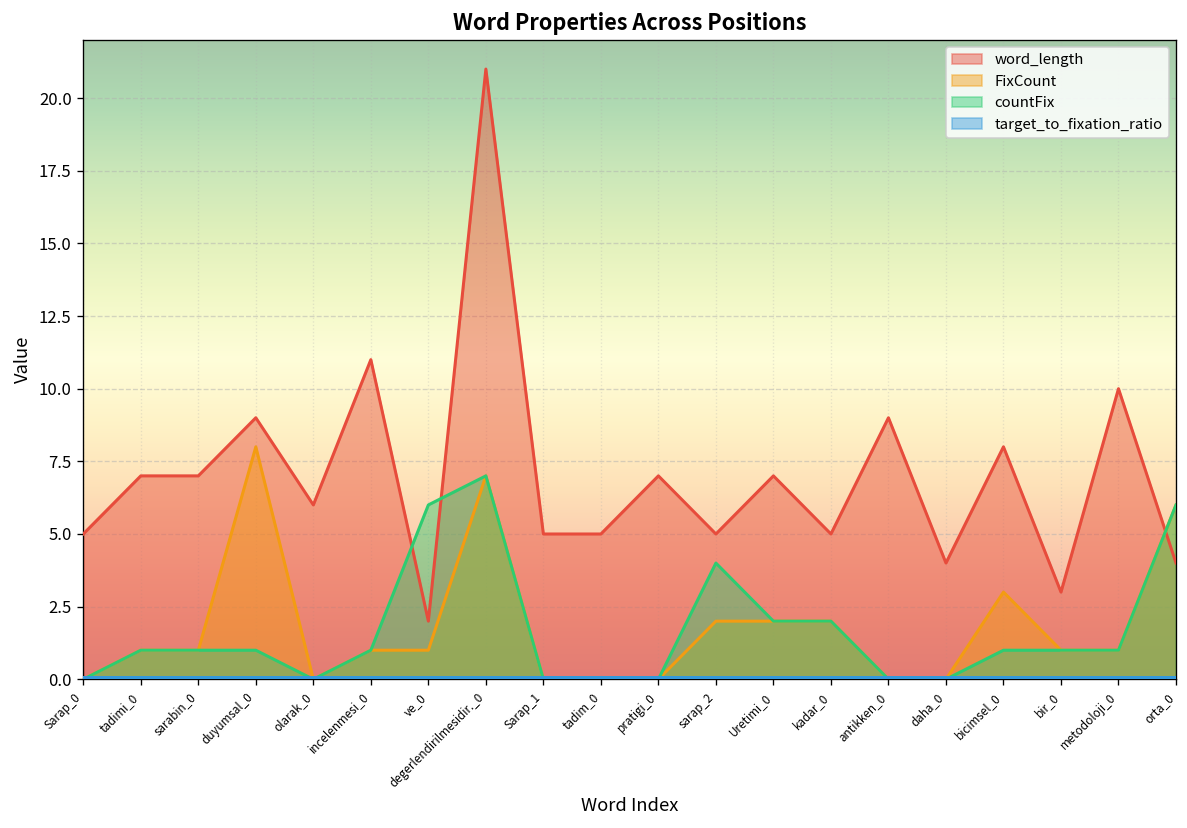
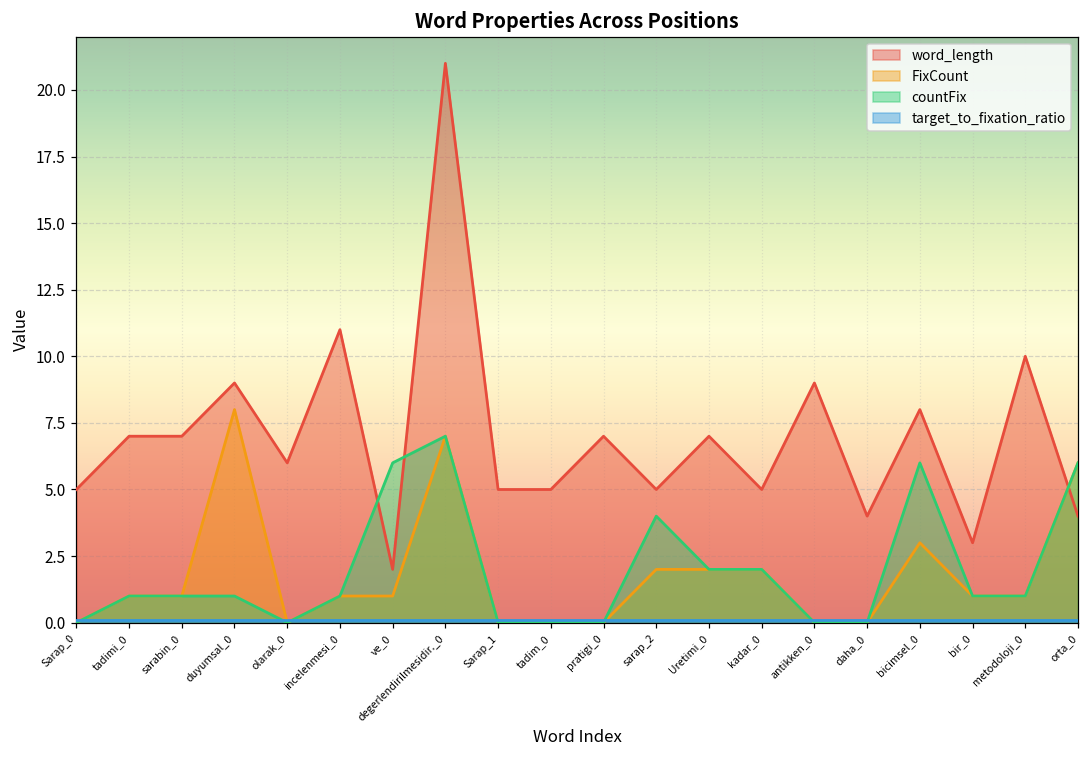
  {
    "word_length": {
      "Sarap_0": 5,
      "tadimi_0": 7,
      "sarabin_0": 7,
      "duyumsal_0": 9,
      "olarak_0": 6,
      "incelenmesi_0": 11,
      "ve_0": 2,
      "degerlendirilmesidir._0": 21,
      "Sarap_1": 5,
      "tadim_0": 5,
      "pratigi_0": 7,
      "sarap_2": 5,
      "Uretimi_0": 7,
      "kadar_0": 5,
      "antikken_0": 9,
      "daha_0": 4,
      "bicimsel_0": 8,
      "bir_0": 3,
      "metodoloji_0": 10,
      "orta_0": 4
    },
    "FixCount": {
      "duyumsal_0": 8,
      "ve_0": 1,
      "sarap_2": 2,
      "bicimsel_0": 3
    },
    "countFix": {
      "duyumsal_0": 1,
      "ve_0": 6,
      "sarap_2": 4,
-     "bicimsel_0": 1
+     "bicimsel_0": 6
    },
    "target_to_fixation_ratio": {
      "tadimi_0": 0,
      "sarabin_0": 0,
      "duyumsal_0": 0,
      "incelenmesi_0": 0,
      "ve_0": 0,
      "degerlendirilmesidir._0": 0,
      "sarap_2": 0,
      "Uretimi_0": 0,
      "kadar_0": 0,
      "bicimsel_0": 0,
      "bir_0": 0,
      "metodoloji_0": 0,
      "orta_0": 0
    }
  }
